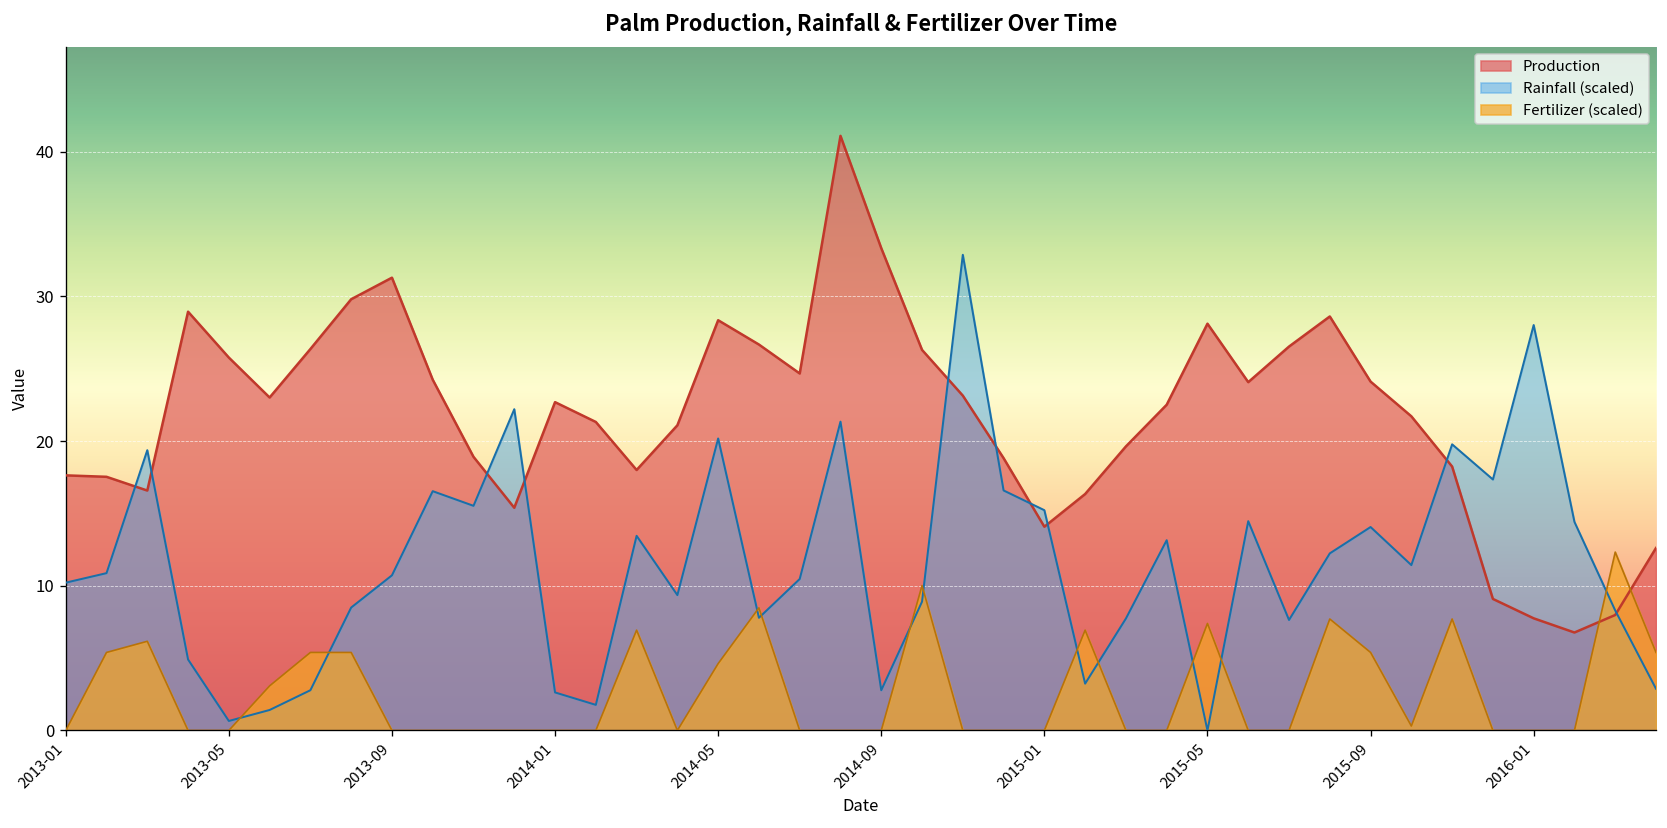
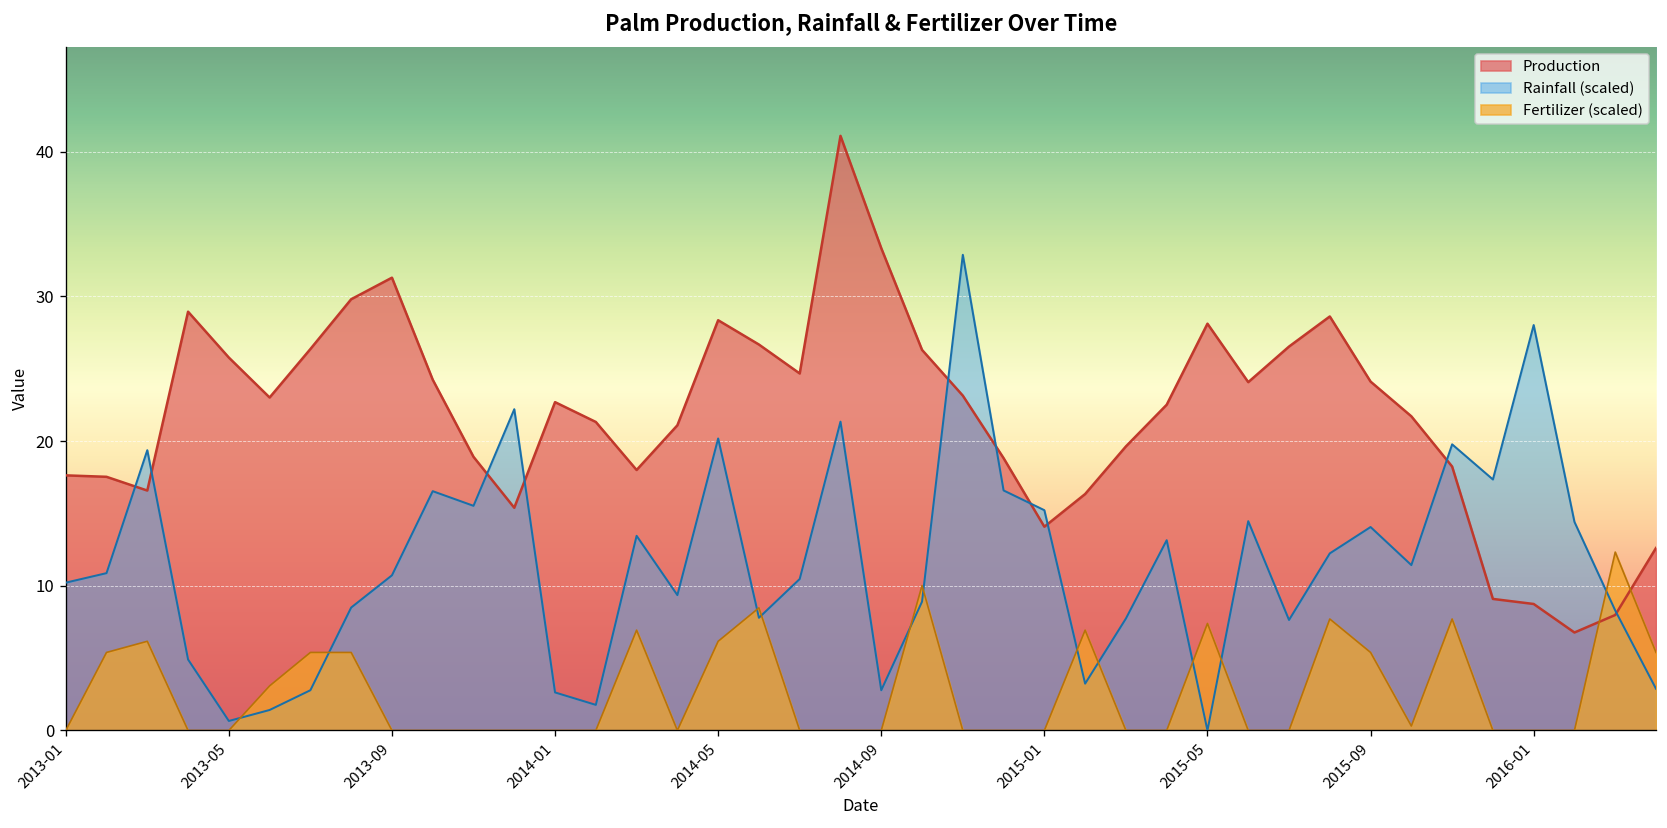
  {
    "Production": {
      "2013-01": 17.6,
      "2013-05": 25.8,
      "2013-09": 31.3,
      "2014-01": 22.7,
      "2014-05": 28.4,
      "2014-09": 33.3,
      "2015-01": 14.1,
      "2015-05": 28.1,
      "2015-09": 24.1,
-     "2016-01": 7.8
+     "2016-01": 8.7
    },
    "Rainfall (scaled)": {
      "2013-01": 10.2,
      "2013-05": 0.7,
      "2013-09": 10.7,
      "2014-01": 2.6,
      "2014-05": 20.2,
      "2014-09": 2.8,
      "2015-01": 15.2,
      "2015-05": 0.0,
      "2015-09": 14.1,
      "2016-01": 28.0
    },
    "Fertilizer (scaled)": {
      "2013-01": 0.0,
      "2013-05": 0.0,
      "2013-09": 0.0,
      "2014-01": 0.0,
-     "2014-05": 4.6,
+     "2014-05": 6.2,
      "2014-09": 0.0,
      "2015-01": 0.0,
      "2015-05": 7.4,
      "2015-09": 5.4,
      "2016-01": 0.0
    }
  }
